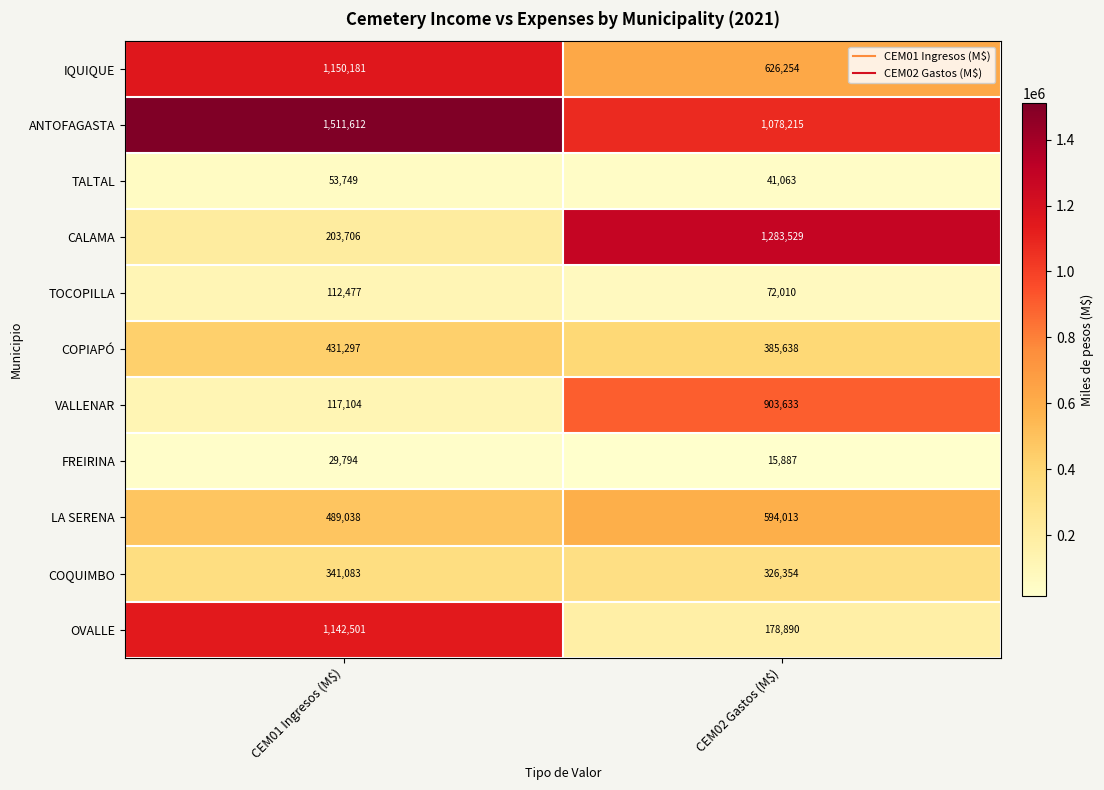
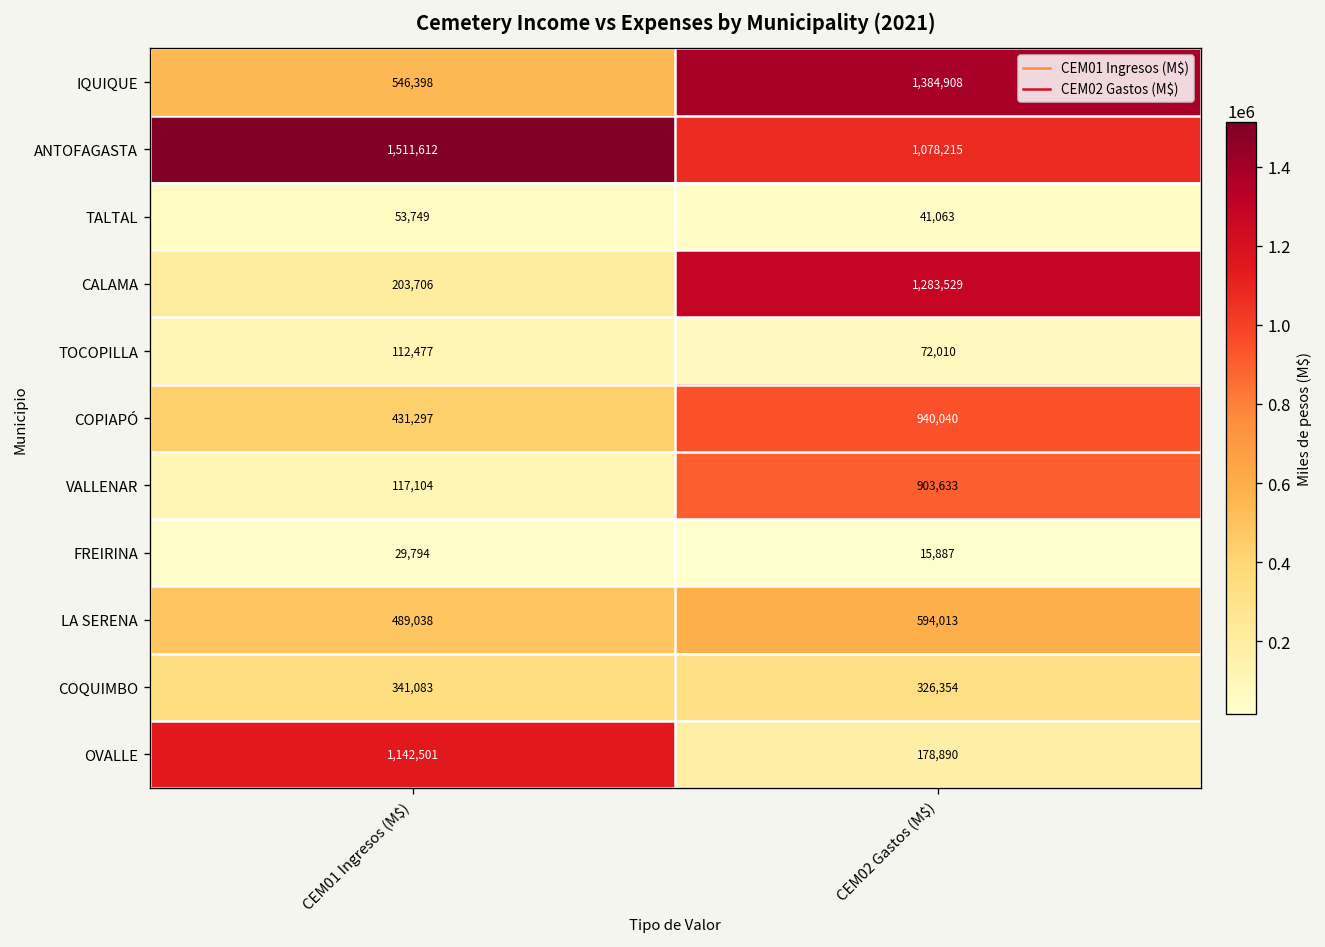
  {
    "IQUIQUE": {
-     "CEM01 Ingresos (M$)": "1,150,181",
-     "CEM02 Gastos (M$)": "626,254"
+     "CEM01 Ingresos (M$)": "546,398",
+     "CEM02 Gastos (M$)": "1,384,908"
    },
    "ANTOFAGASTA": {
      "CEM01 Ingresos (M$)": "1,511,612",
      "CEM02 Gastos (M$)": "1,078,215"
    },
    "TALTAL": {
      "CEM01 Ingresos (M$)": "53,749",
      "CEM02 Gastos (M$)": "41,063"
    },
    "CALAMA": {
      "CEM01 Ingresos (M$)": "203,706",
      "CEM02 Gastos (M$)": "1,283,529"
    },
    "TOCOPILLA": {
      "CEM01 Ingresos (M$)": "112,477",
      "CEM02 Gastos (M$)": "72,010"
    },
    "COPIAPÓ": {
      "CEM01 Ingresos (M$)": "431,297",
-     "CEM02 Gastos (M$)": "385,638"
+     "CEM02 Gastos (M$)": "940,040"
    },
    "VALLENAR": {
      "CEM01 Ingresos (M$)": "117,104",
      "CEM02 Gastos (M$)": "903,633"
    },
    "FREIRINA": {
      "CEM01 Ingresos (M$)": "29,794",
      "CEM02 Gastos (M$)": "15,887"
    },
    "LA SERENA": {
      "CEM01 Ingresos (M$)": "489,038",
      "CEM02 Gastos (M$)": "594,013"
    },
    "COQUIMBO": {
      "CEM01 Ingresos (M$)": "341,083",
      "CEM02 Gastos (M$)": "326,354"
    },
    "OVALLE": {
      "CEM01 Ingresos (M$)": "1,142,501",
      "CEM02 Gastos (M$)": "178,890"
    }
  }
